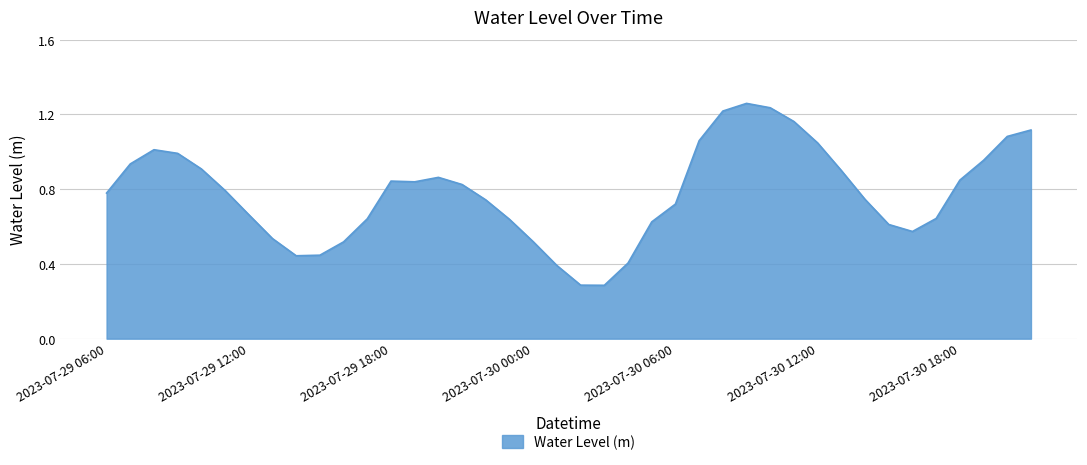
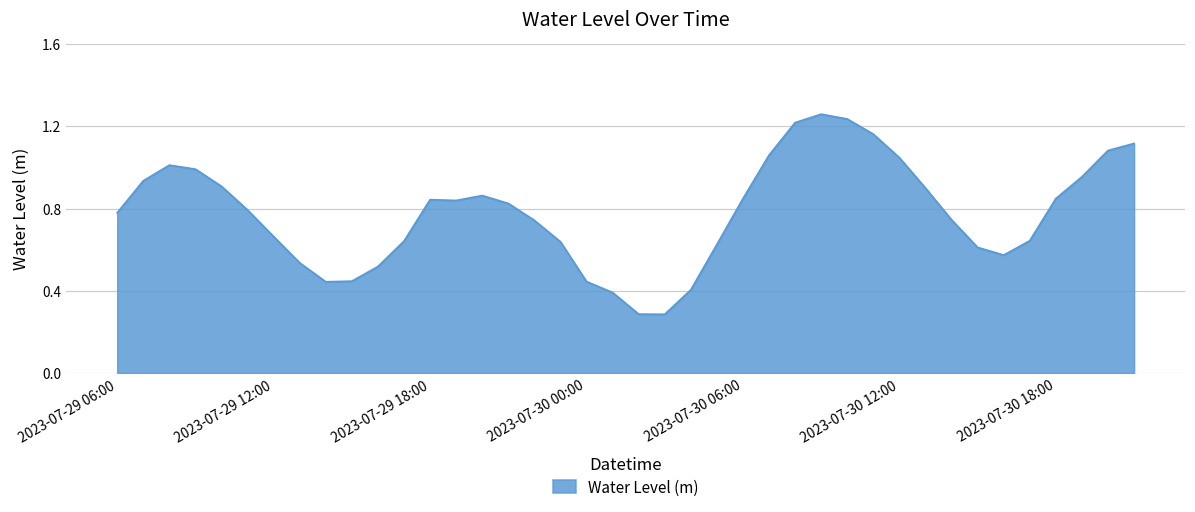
  {
    "2023-07-29 06:00": 0.78,
    "2023-07-29 12:00": 0.66,
    "2023-07-29 18:00": 0.84,
-   "2023-07-30 00:00": 0.52,
-   "2023-07-30 06:00": 0.72,
+   "2023-07-30 00:00": 0.44,
+   "2023-07-30 06:00": 0.85,
    "2023-07-30 12:00": 1.05,
    "2023-07-30 18:00": 0.85
  }
